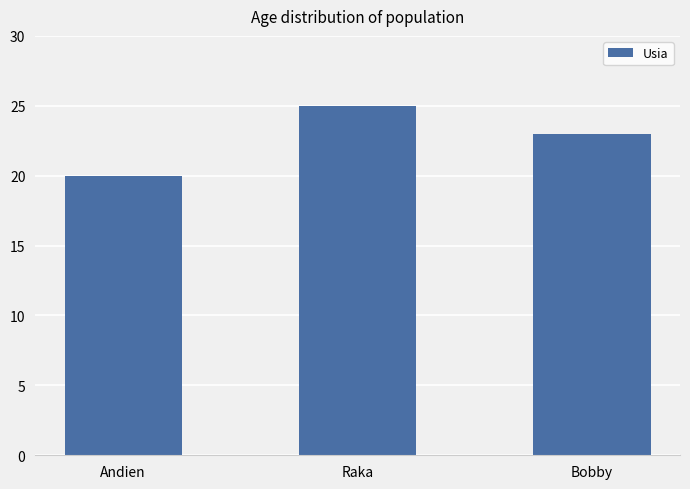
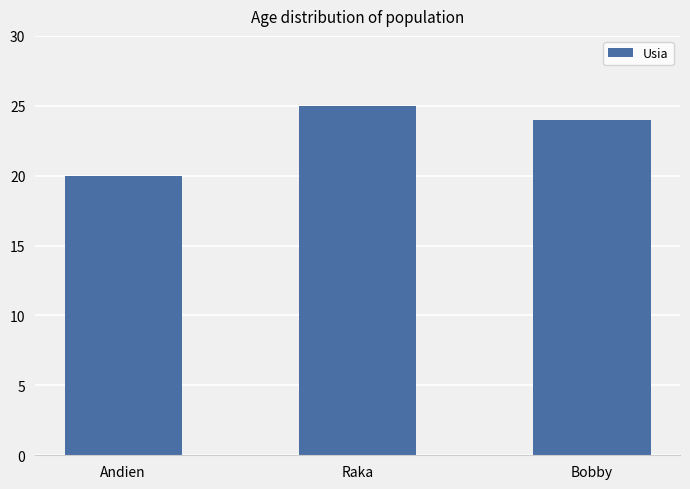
  {
    "Andien": 20,
    "Raka": 25,
-   "Bobby": 23
+   "Bobby": 24
  }
